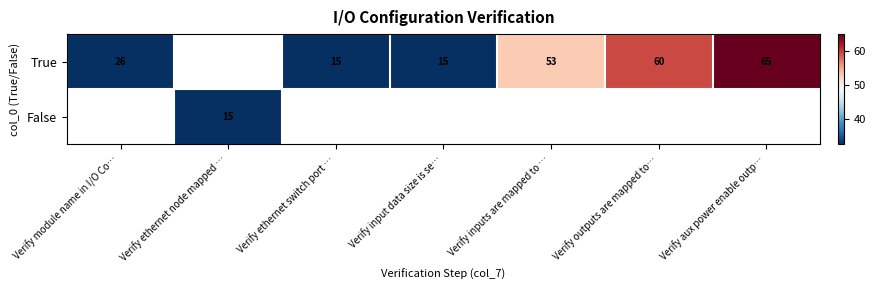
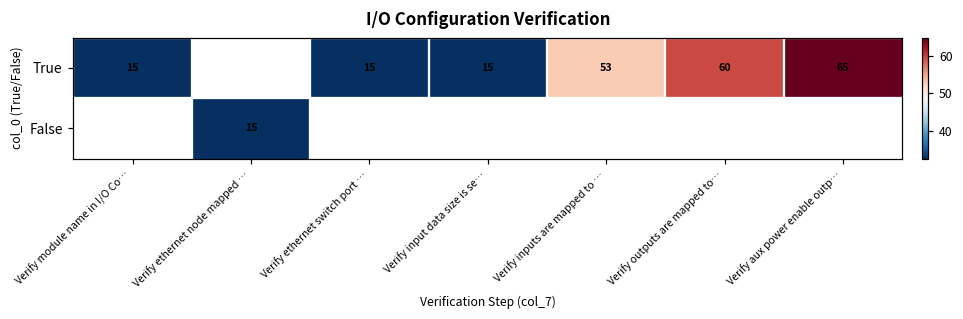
  {
    "True": {
-     "Verify module name in I/O Co…": 26,
+     "Verify module name in I/O Co…": 15,
      "Verify ethernet switch port …": 15,
      "Verify input data size is se…": 15,
      "Verify inputs are mapped to …": 53,
      "Verify outputs are mapped to…": 60,
      "Verify aux power enable outp…": 65
    },
    "False": {
      "Verify ethernet node mapped …": 15
    }
  }
